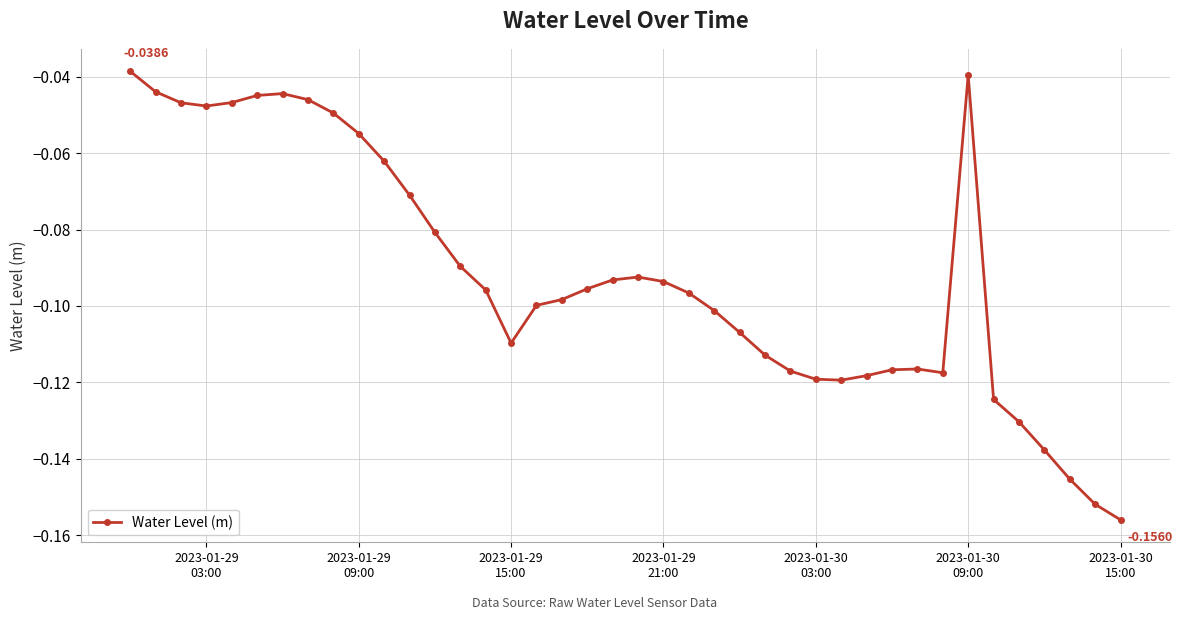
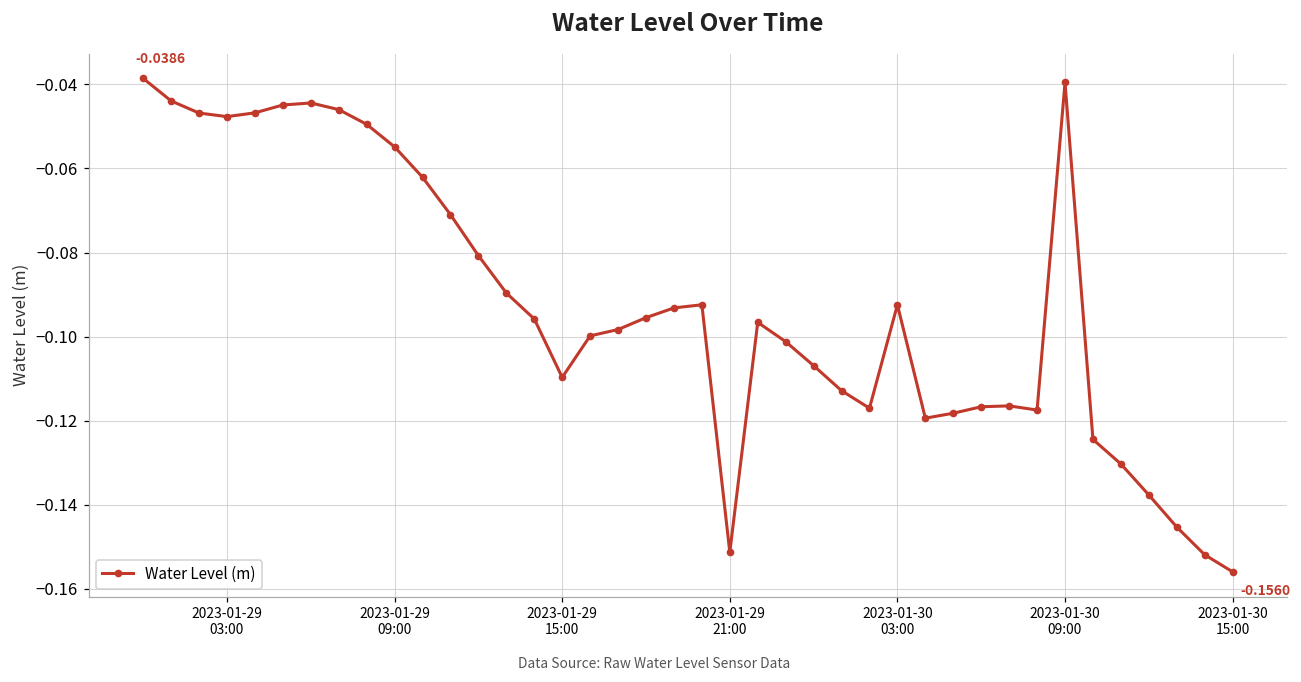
  {
    "2023-01-29 03:00": -0.048,
    "2023-01-29 09:00": -0.055,
    "2023-01-29 15:00": -0.110,
-   "2023-01-29 21:00": -0.094,
-   "2023-01-30 03:00": -0.119,
+   "2023-01-29 21:00": -0.151,
+   "2023-01-30 03:00": -0.092,
    "2023-01-30 09:00": -0.040
  }
